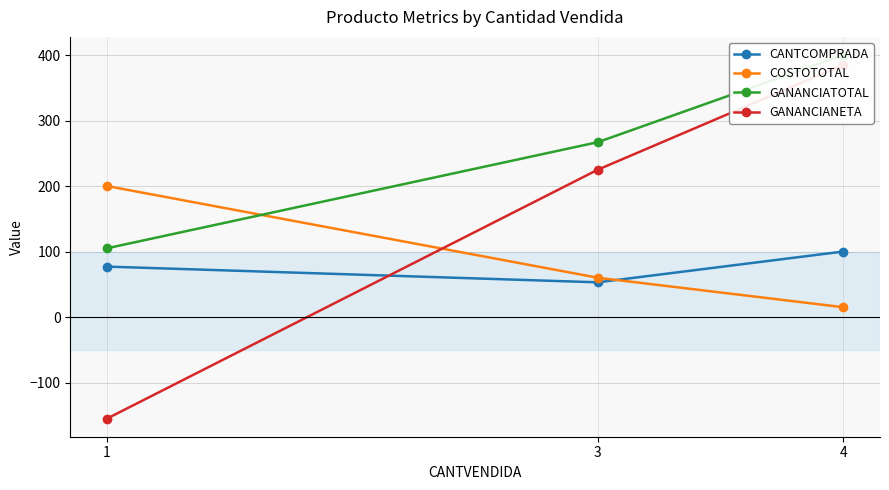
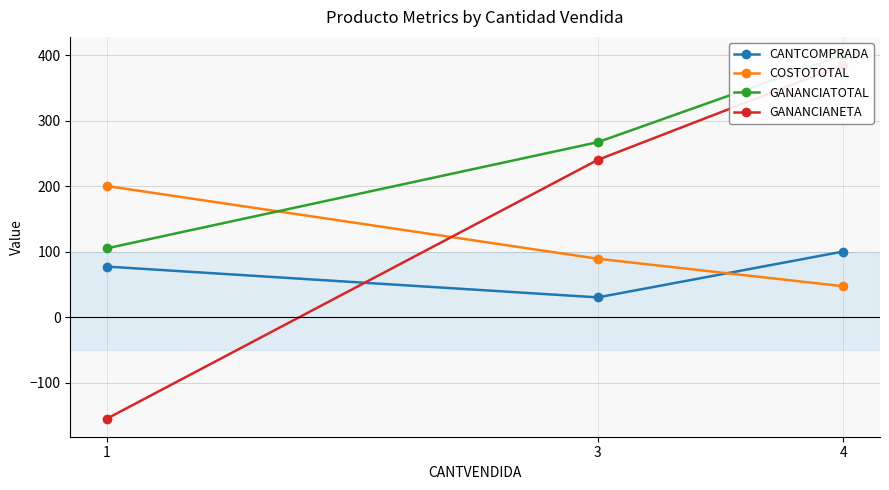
  {
    "CANTCOMPRADA": {
      "1": 80,
-     "3": 50,
+     "3": 30,
      "4": 100
    },
    "COSTOTOTAL": {
      "1": 200,
-     "3": 60,
-     "4": 20
+     "3": 90,
+     "4": 50
    },
    "GANANCIATOTAL": {
      "1": 110,
      "3": 270
    },
    "GANANCIANETA": {
      "1": -160,
-     "3": 230
+     "3": 240
    }
  }
